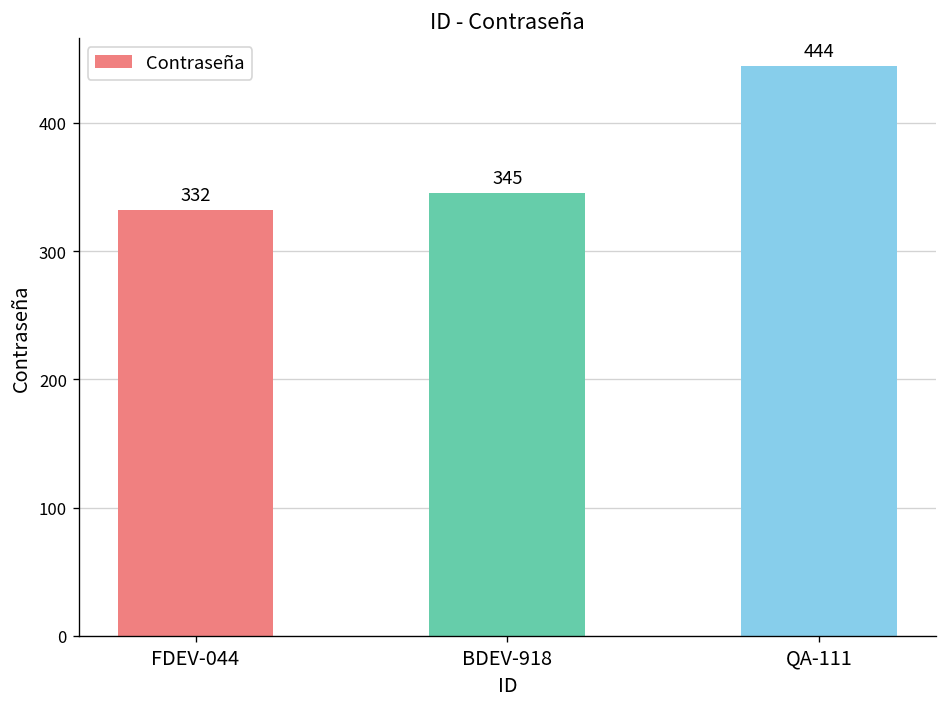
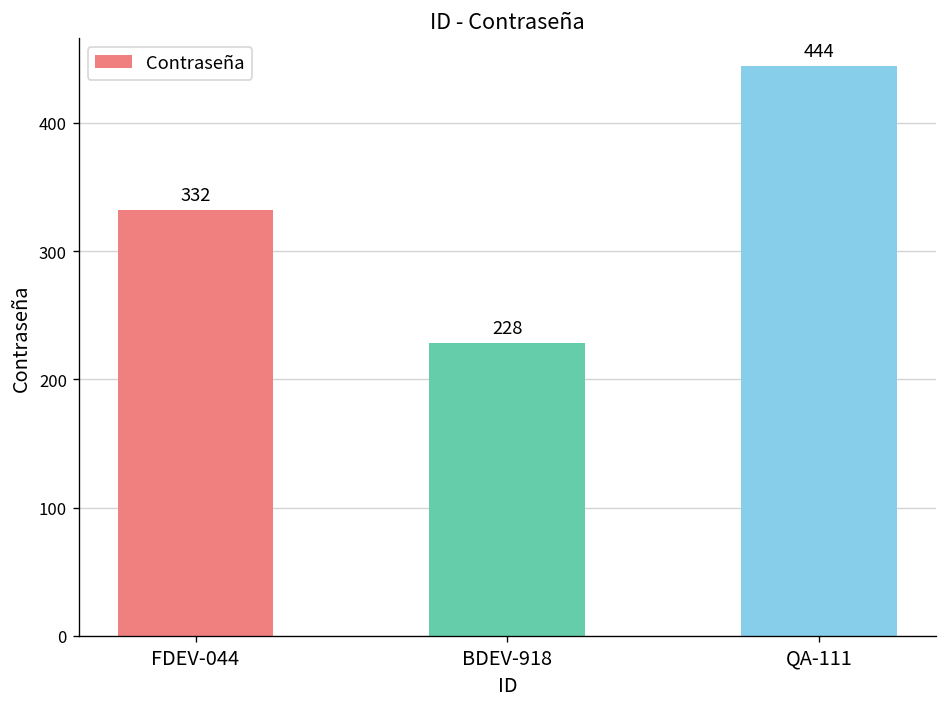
  {
    "FDEV-044": 332,
-   "BDEV-918": 345,
+   "BDEV-918": 228,
    "QA-111": 444
  }
